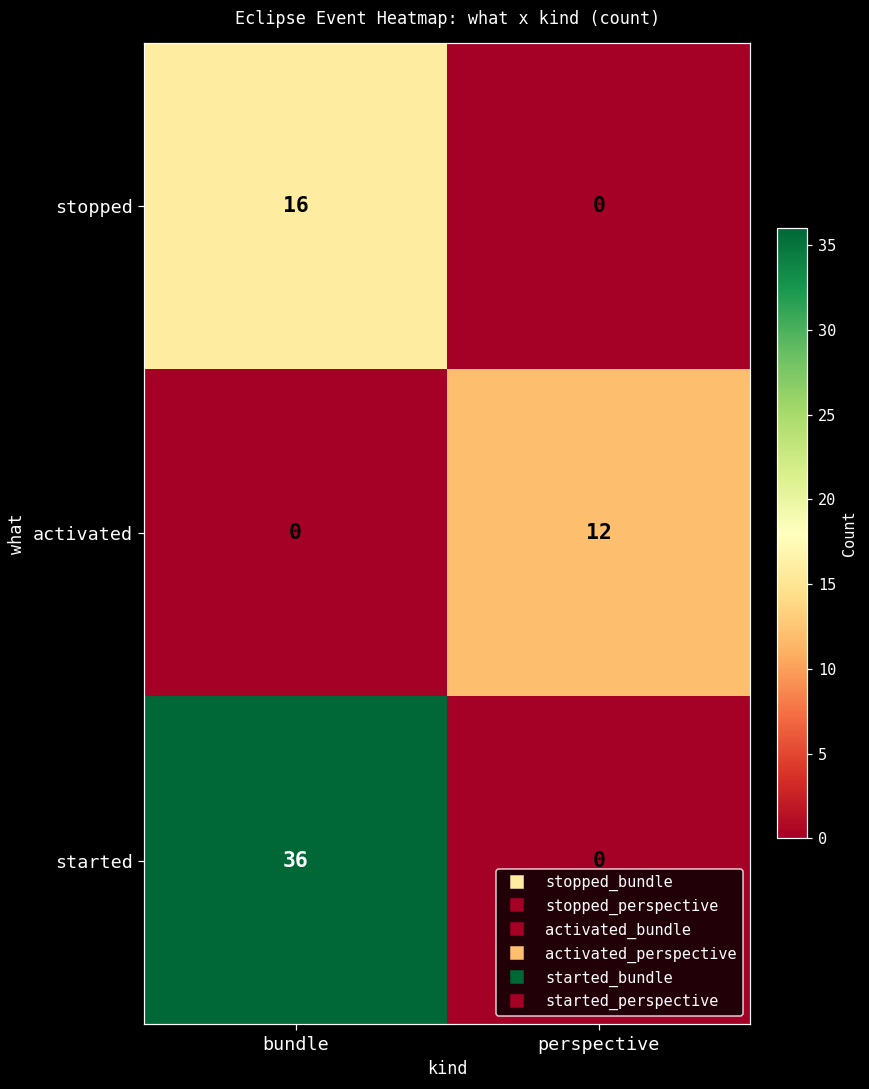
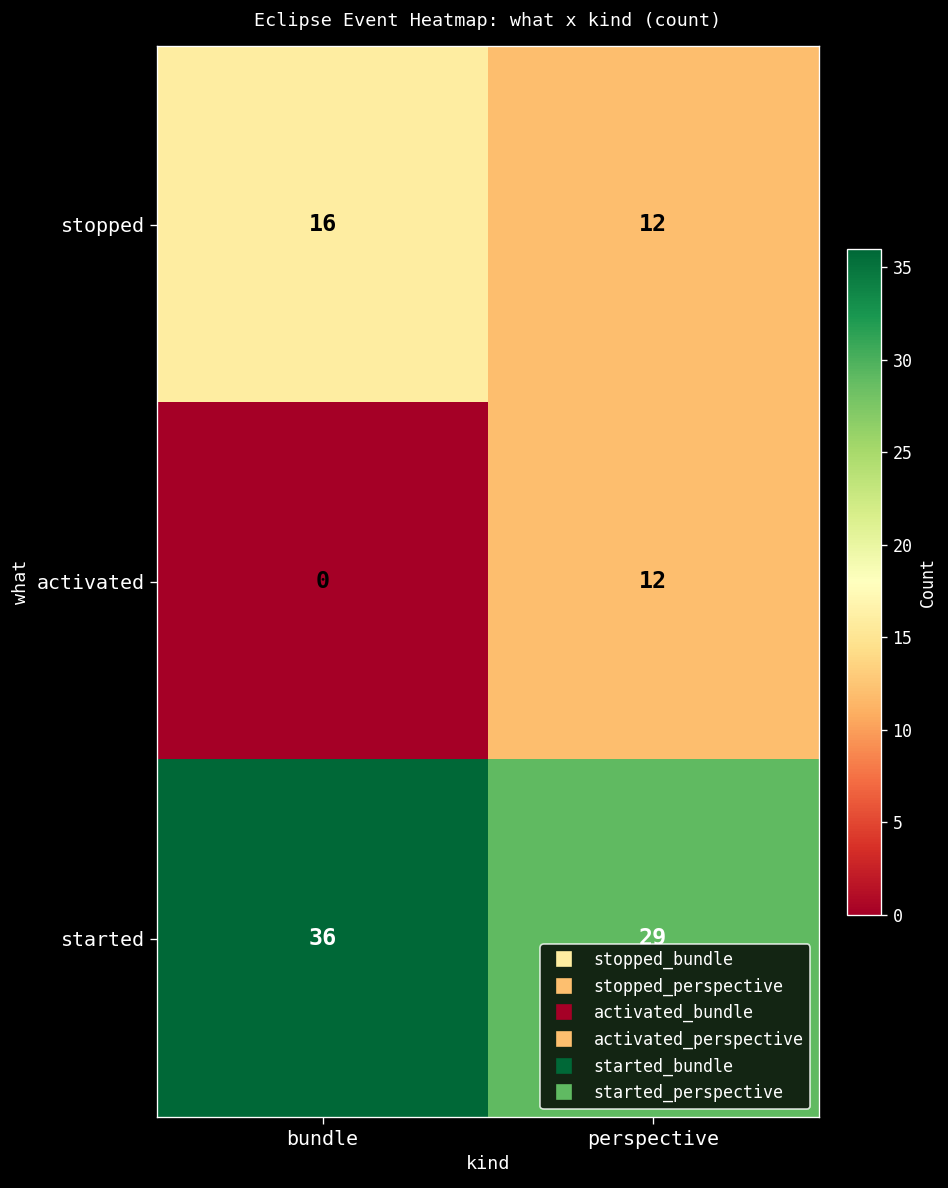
  {
    "stopped": {
      "bundle": 16,
-     "perspective": 0
+     "perspective": 12
    },
    "activated": {
      "bundle": 0,
      "perspective": 12
    },
    "started": {
      "bundle": 36,
-     "perspective": 0
+     "perspective": 29
    }
  }
